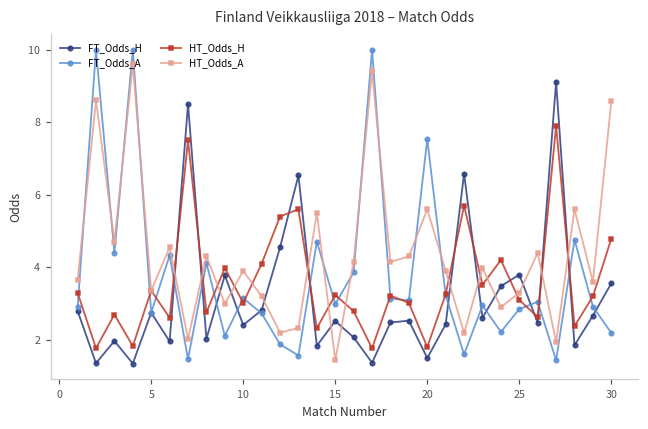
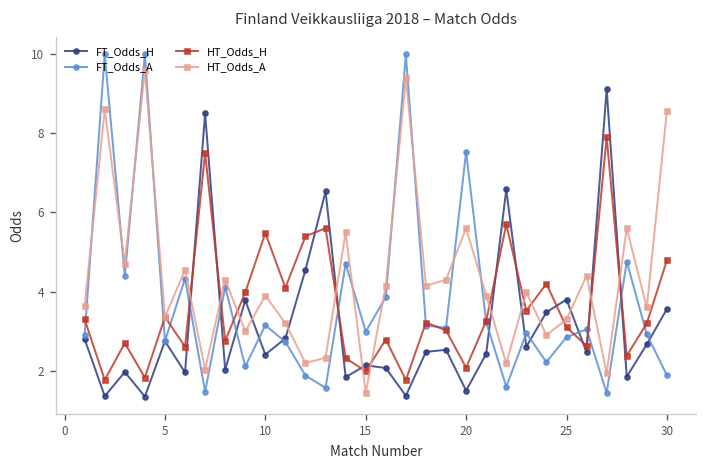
  {
    "FT_Odds_H": {
      "10": 2.4,
-     "15": 2.5,
+     "15": 2.1,
      "20": 1.5,
      "25": 3.8,
      "30": 3.6
    },
    "FT_Odds_A": {
      "10": 3.2,
      "15": 3.0,
      "20": 7.5,
      "25": 2.9,
-     "30": 2.2
+     "30": 1.9
    },
    "HT_Odds_H": {
-     "10": 3.0,
-     "15": 3.2,
-     "20": 1.8,
+     "10": 5.5,
+     "15": 2.0,
+     "20": 2.1,
      "25": 3.1,
      "30": 4.8
    },
    "HT_Odds_A": {
      "10": 3.9,
      "15": 1.4,
      "20": 5.6,
      "25": 3.3,
      "30": 8.6
    }
  }
